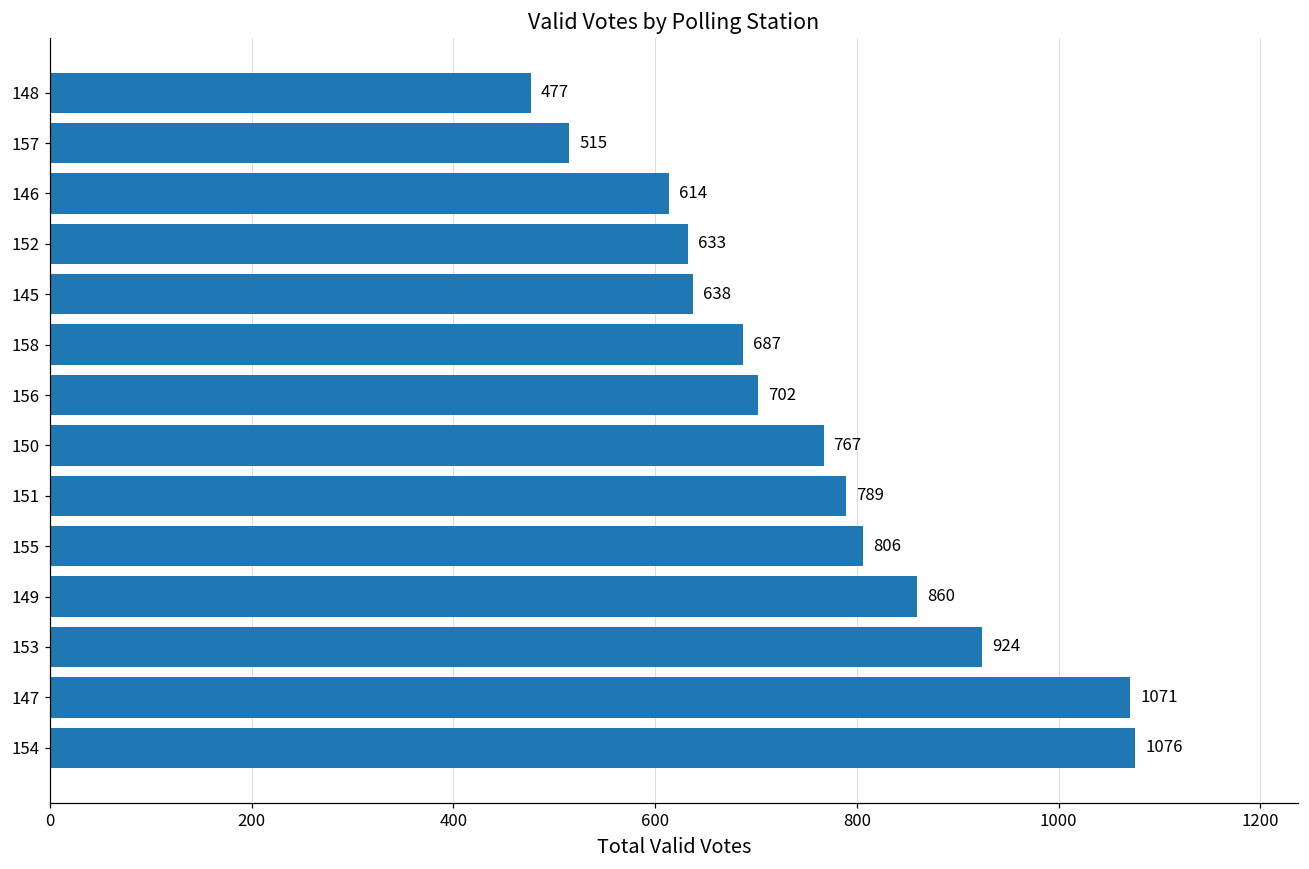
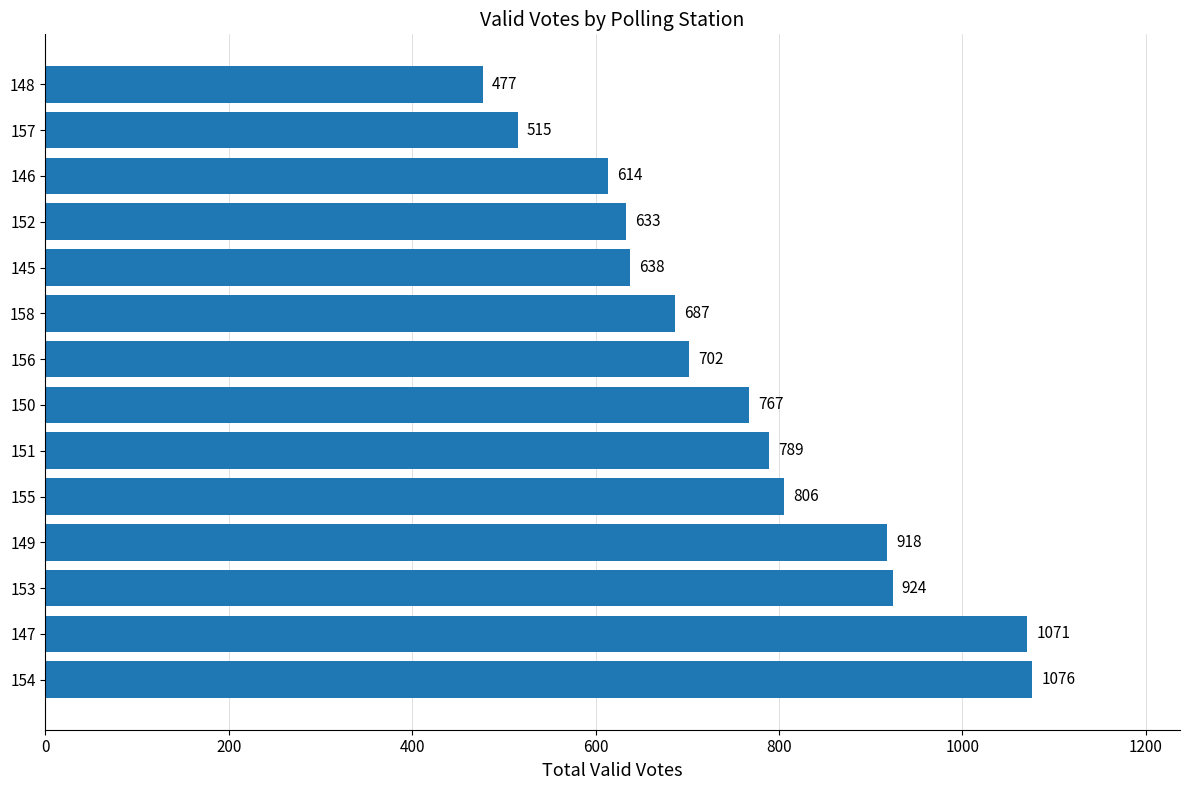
  {
    "148": 477,
    "157": 515,
    "146": 614,
    "152": 633,
    "145": 638,
    "158": 687,
    "156": 702,
    "150": 767,
    "151": 789,
    "155": 806,
-   "149": 860,
+   "149": 918,
    "153": 924,
    "147": 1071,
    "154": 1076
  }
